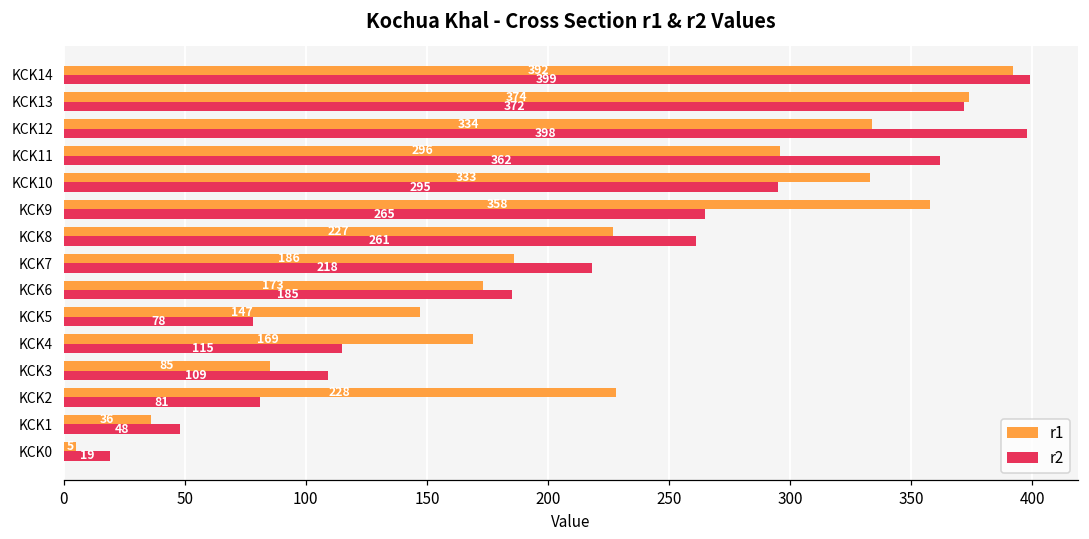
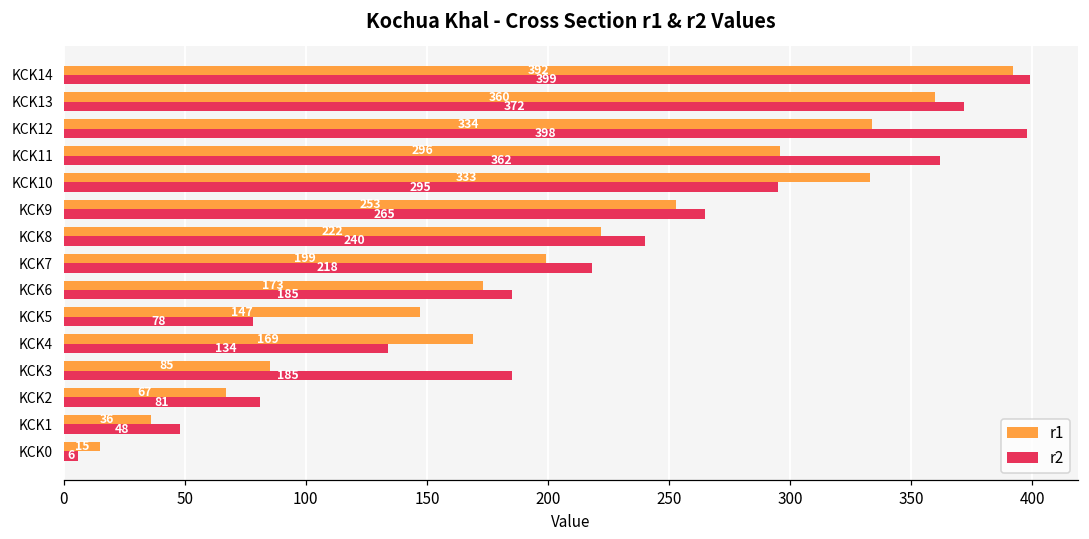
  {
    "r1": {
-     "KCK13": 374,
+     "KCK13": 360,
      "KCK12": 334,
      "KCK11": 296,
      "KCK10": 333,
-     "KCK9": 358,
-     "KCK8": 227,
-     "KCK7": 186,
+     "KCK9": 253,
+     "KCK8": 222,
+     "KCK7": 199,
      "KCK6": 173,
      "KCK5": 147,
      "KCK4": 169,
      "KCK3": 85,
-     "KCK2": 228,
+     "KCK2": 67,
      "KCK1": 36,
-     "KCK0": 5
+     "KCK0": 15
    },
    "r2": {
      "KCK13": 372,
      "KCK12": 398,
      "KCK11": 362,
      "KCK10": 295,
      "KCK9": 265,
-     "KCK8": 261,
+     "KCK8": 240,
      "KCK7": 218,
      "KCK6": 185,
      "KCK5": 78,
-     "KCK4": 115,
-     "KCK3": 109,
+     "KCK4": 134,
+     "KCK3": 185,
      "KCK2": 81,
      "KCK1": 48,
-     "KCK0": 19
+     "KCK0": 6
    }
  }
